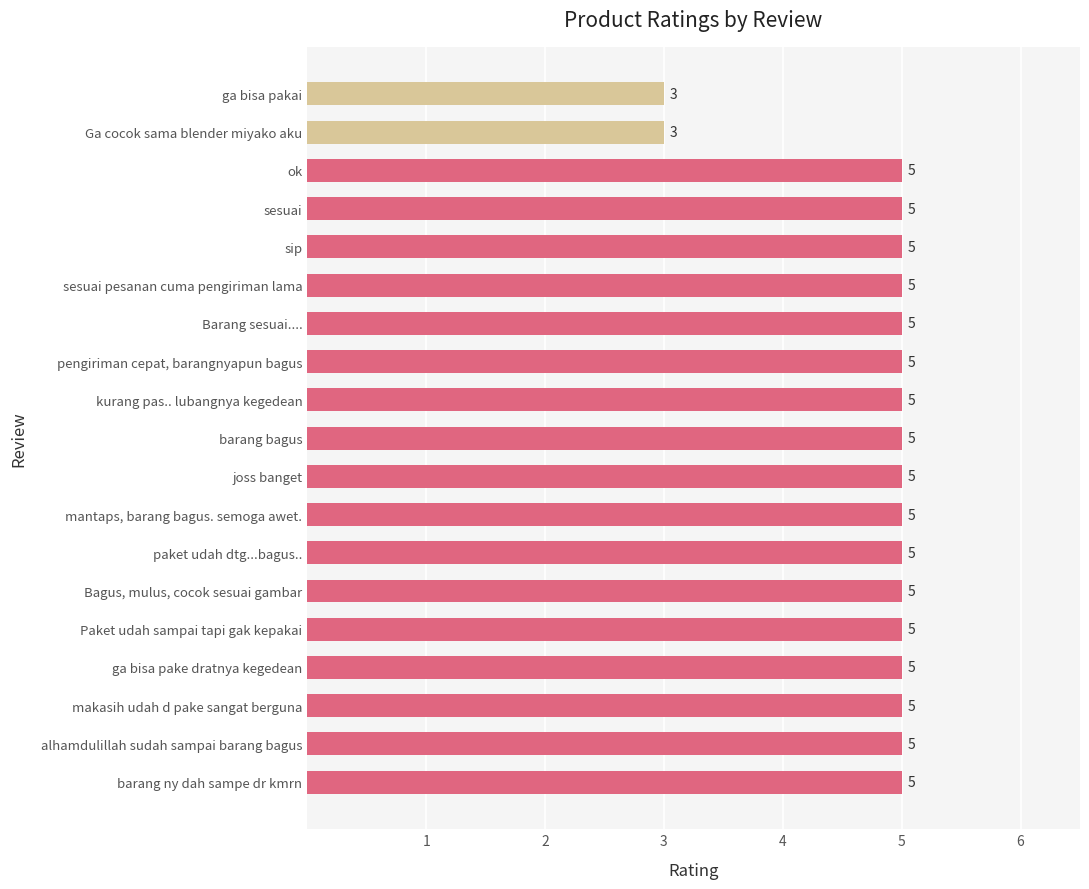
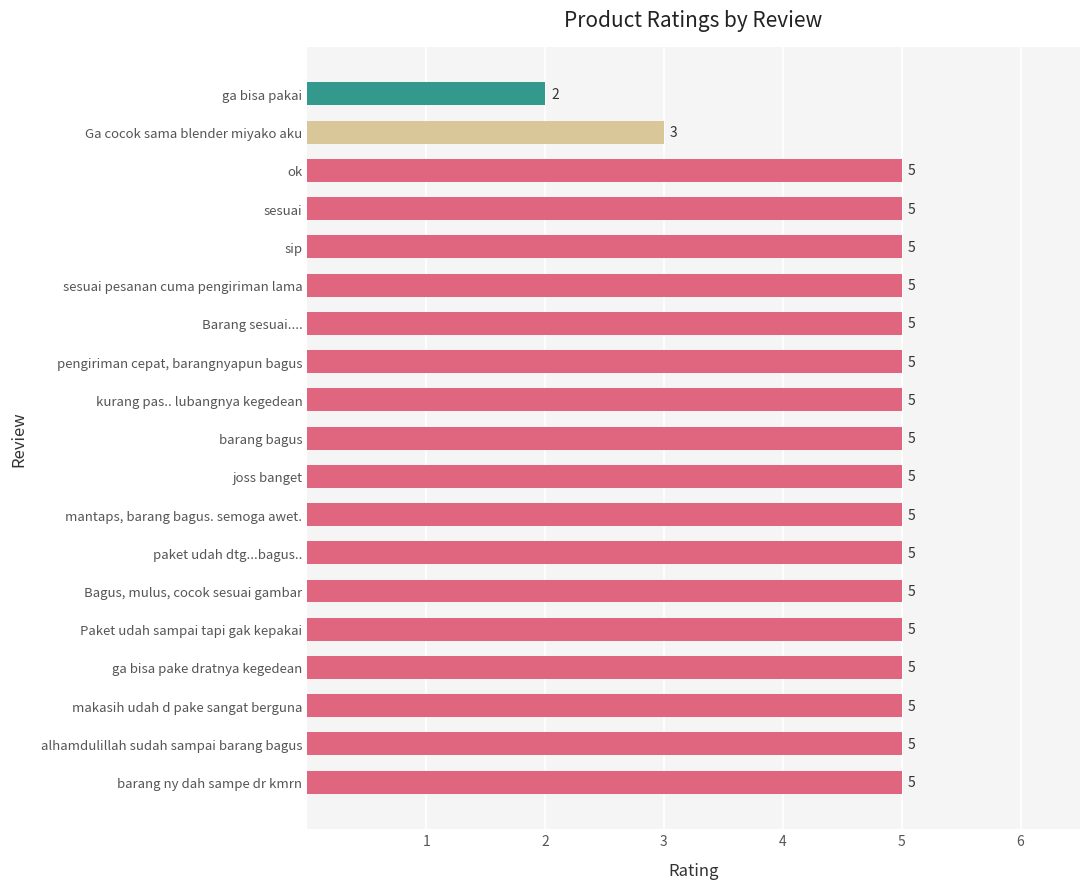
  {
-   "ga bisa pakai": 3,
+   "ga bisa pakai": 2,
    "Ga cocok sama blender miyako aku": 3,
    "ok": 5,
    "sesuai": 5,
    "sip": 5,
    "sesuai pesanan cuma pengiriman lama": 5,
    "Barang sesuai....": 5,
    "pengiriman cepat, barangnyapun bagus": 5,
    "kurang pas.. lubangnya kegedean": 5,
    "barang bagus": 5,
    "joss banget": 5,
    "mantaps, barang bagus. semoga awet.": 5,
    "paket udah dtg...bagus..": 5,
    "Bagus, mulus, cocok sesuai gambar": 5,
    "Paket udah sampai tapi gak kepakai": 5,
    "ga bisa pake dratnya kegedean": 5,
    "makasih udah d pake sangat berguna": 5,
    "alhamdulillah sudah sampai barang bagus": 5,
    "barang ny dah sampe dr kmrn": 5
  }
